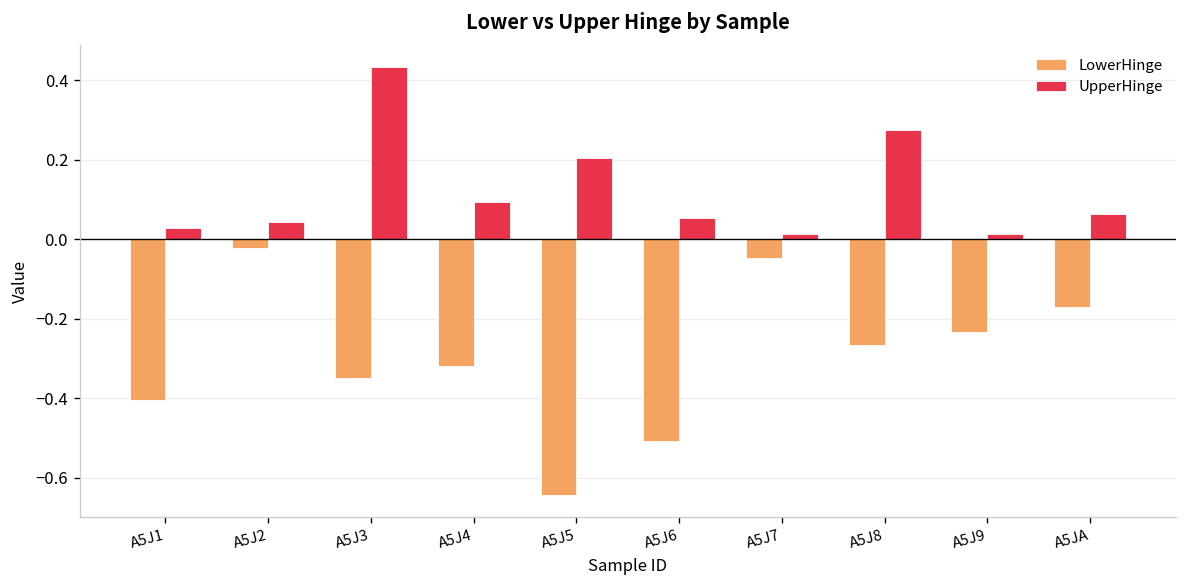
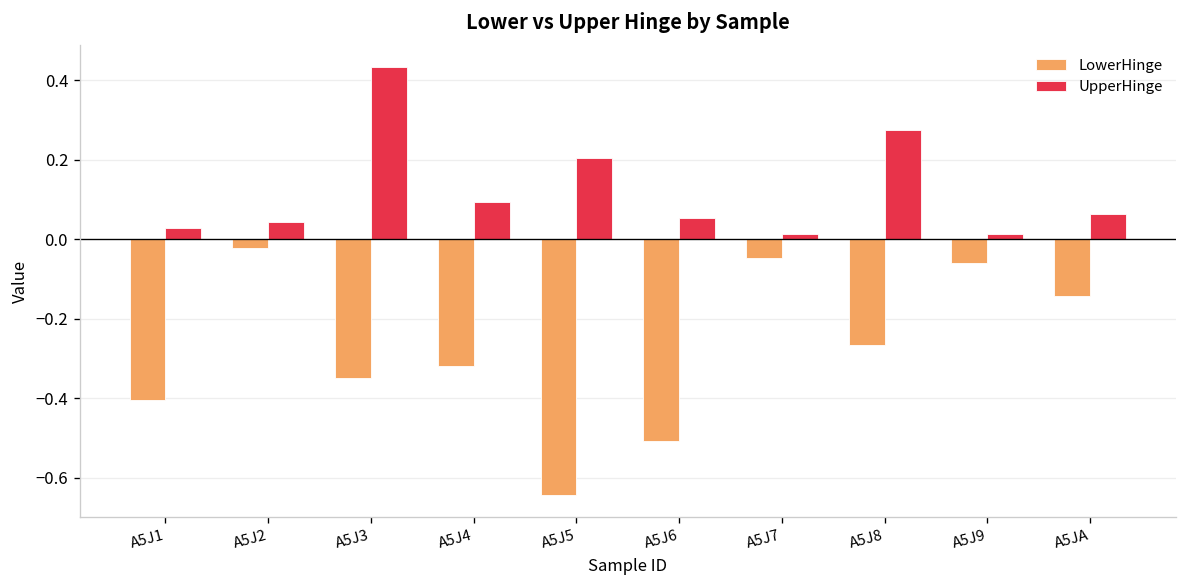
  {
    "LowerHinge": {
      "A5J1": -0.41,
      "A5J2": -0.02,
      "A5J3": -0.35,
      "A5J4": -0.32,
      "A5J5": -0.64,
      "A5J6": -0.51,
      "A5J7": -0.05,
      "A5J8": -0.27,
-     "A5J9": -0.23,
-     "A5JA": -0.17
+     "A5J9": -0.06,
+     "A5JA": -0.14
    },
    "UpperHinge": {
      "A5J1": 0.03,
      "A5J2": 0.04,
      "A5J3": 0.43,
      "A5J4": 0.09,
      "A5J5": 0.20,
      "A5J6": 0.05,
      "A5J7": 0.01,
      "A5J8": 0.28,
      "A5J9": 0.01,
      "A5JA": 0.06
    }
  }
